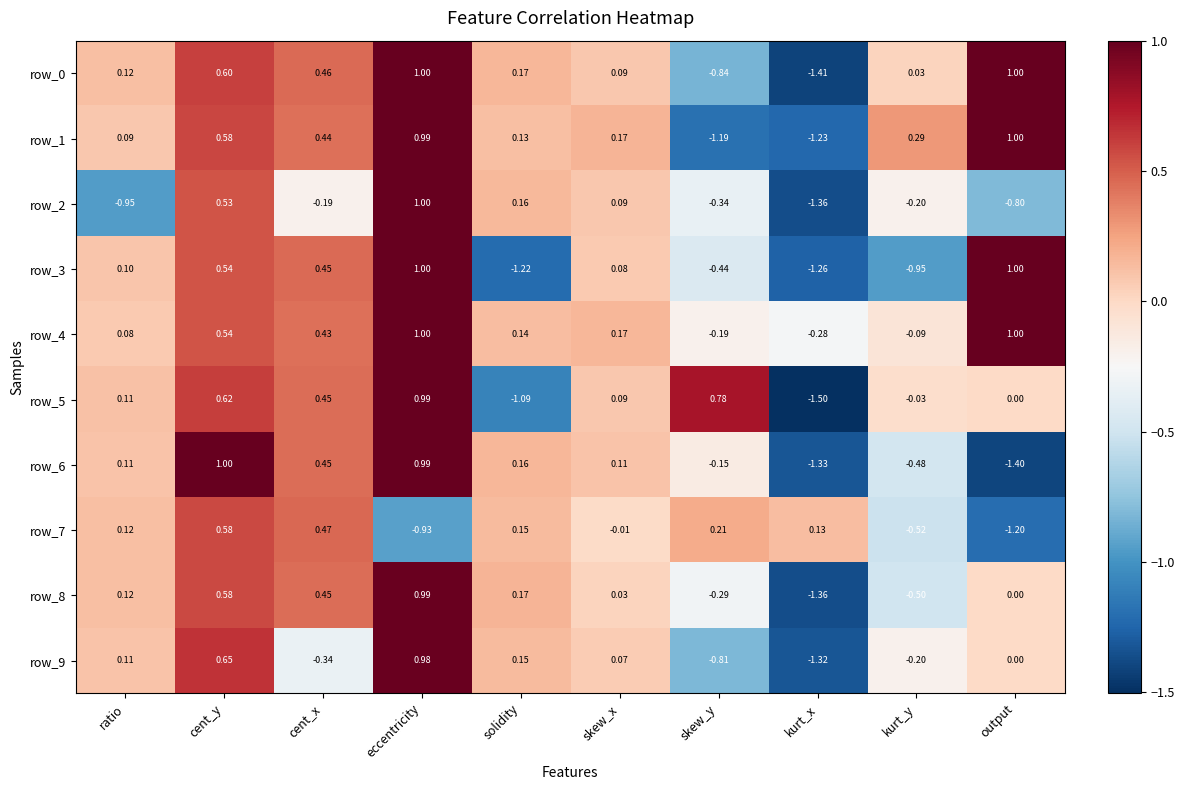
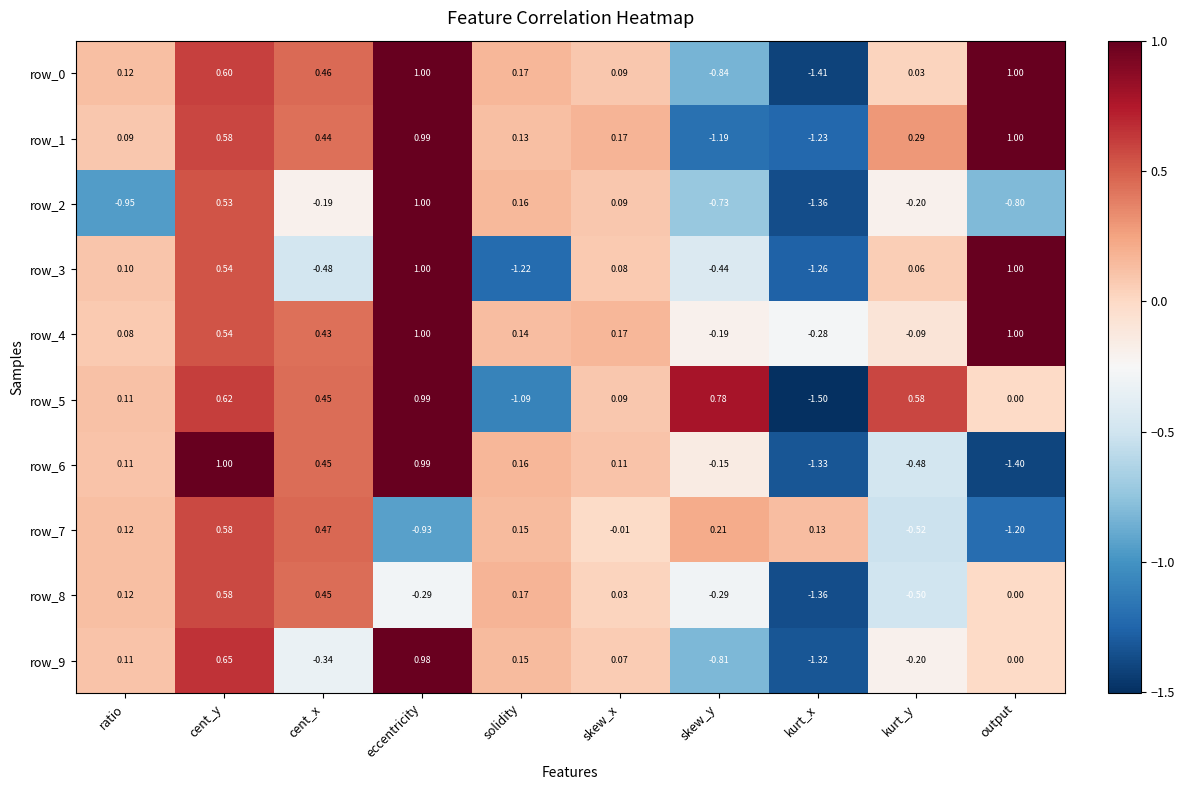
  {
    "row_0": {
      "ratio": 0.12,
      "cent_y": 0.60,
      "cent_x": 0.46,
      "eccentricity": 1.00,
      "solidity": 0.17,
      "skew_x": 0.09,
      "skew_y": -0.84,
      "kurt_x": -1.41,
      "kurt_y": 0.03,
      "output": 1.00
    },
    "row_1": {
      "ratio": 0.09,
      "cent_y": 0.58,
      "cent_x": 0.44,
      "eccentricity": 0.99,
      "solidity": 0.13,
      "skew_x": 0.17,
      "skew_y": -1.19,
      "kurt_x": -1.23,
      "kurt_y": 0.29,
      "output": 1.00
    },
    "row_2": {
      "ratio": -0.95,
      "cent_y": 0.53,
      "cent_x": -0.19,
      "eccentricity": 1.00,
      "solidity": 0.16,
      "skew_x": 0.09,
-     "skew_y": -0.34,
+     "skew_y": -0.73,
      "kurt_x": -1.36,
      "kurt_y": -0.20,
      "output": -0.80
    },
    "row_3": {
      "ratio": 0.10,
      "cent_y": 0.54,
-     "cent_x": 0.45,
+     "cent_x": -0.48,
      "eccentricity": 1.00,
      "solidity": -1.22,
      "skew_x": 0.08,
      "skew_y": -0.44,
      "kurt_x": -1.26,
-     "kurt_y": -0.95,
+     "kurt_y": 0.06,
      "output": 1.00
    },
    "row_4": {
      "ratio": 0.08,
      "cent_y": 0.54,
      "cent_x": 0.43,
      "eccentricity": 1.00,
      "solidity": 0.14,
      "skew_x": 0.17,
      "skew_y": -0.19,
      "kurt_x": -0.28,
      "kurt_y": -0.09,
      "output": 1.00
    },
    "row_5": {
      "ratio": 0.11,
      "cent_y": 0.62,
      "cent_x": 0.45,
      "eccentricity": 0.99,
      "solidity": -1.09,
      "skew_x": 0.09,
      "skew_y": 0.78,
      "kurt_x": -1.50,
-     "kurt_y": -0.03,
+     "kurt_y": 0.58,
      "output": 0.00
    },
    "row_6": {
      "ratio": 0.11,
      "cent_y": 1.00,
      "cent_x": 0.45,
      "eccentricity": 0.99,
      "solidity": 0.16,
      "skew_x": 0.11,
      "skew_y": -0.15,
      "kurt_x": -1.33,
      "kurt_y": -0.48,
      "output": -1.40
    },
    "row_7": {
      "ratio": 0.12,
      "cent_y": 0.58,
      "cent_x": 0.47,
      "eccentricity": -0.93,
      "solidity": 0.15,
      "skew_x": -0.01,
      "skew_y": 0.21,
      "kurt_x": 0.13,
      "kurt_y": -0.52,
      "output": -1.20
    },
    "row_8": {
      "ratio": 0.12,
      "cent_y": 0.58,
      "cent_x": 0.45,
-     "eccentricity": 0.99,
+     "eccentricity": -0.29,
      "solidity": 0.17,
      "skew_x": 0.03,
      "skew_y": -0.29,
      "kurt_x": -1.36,
      "output": 0.00
    },
    "row_9": {
      "ratio": 0.11,
      "cent_y": 0.65,
      "cent_x": -0.34,
      "eccentricity": 0.98,
      "solidity": 0.15,
      "skew_x": 0.07,
      "skew_y": -0.81,
      "kurt_x": -1.32,
      "kurt_y": -0.20,
      "output": 0.00
    }
  }
